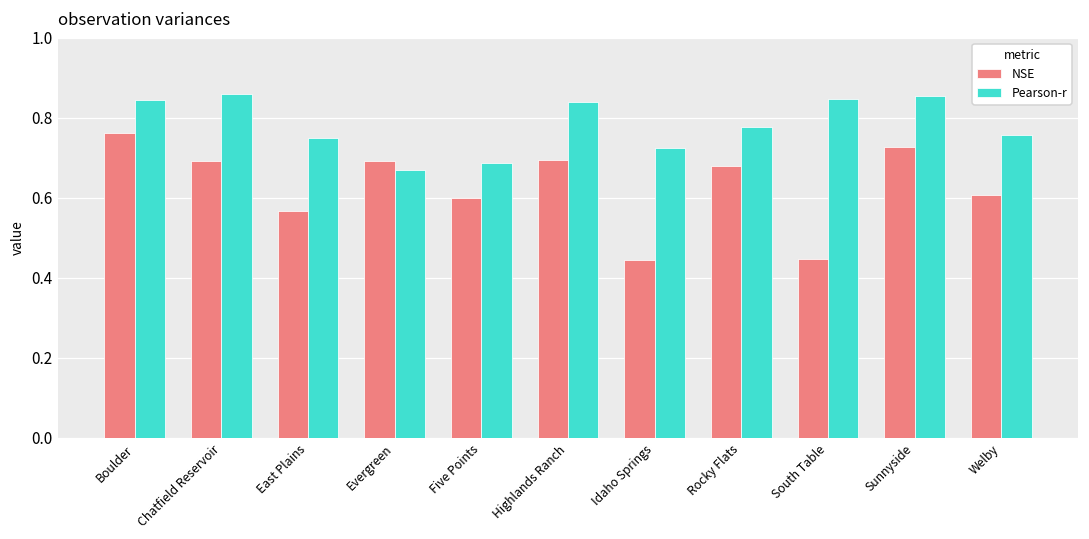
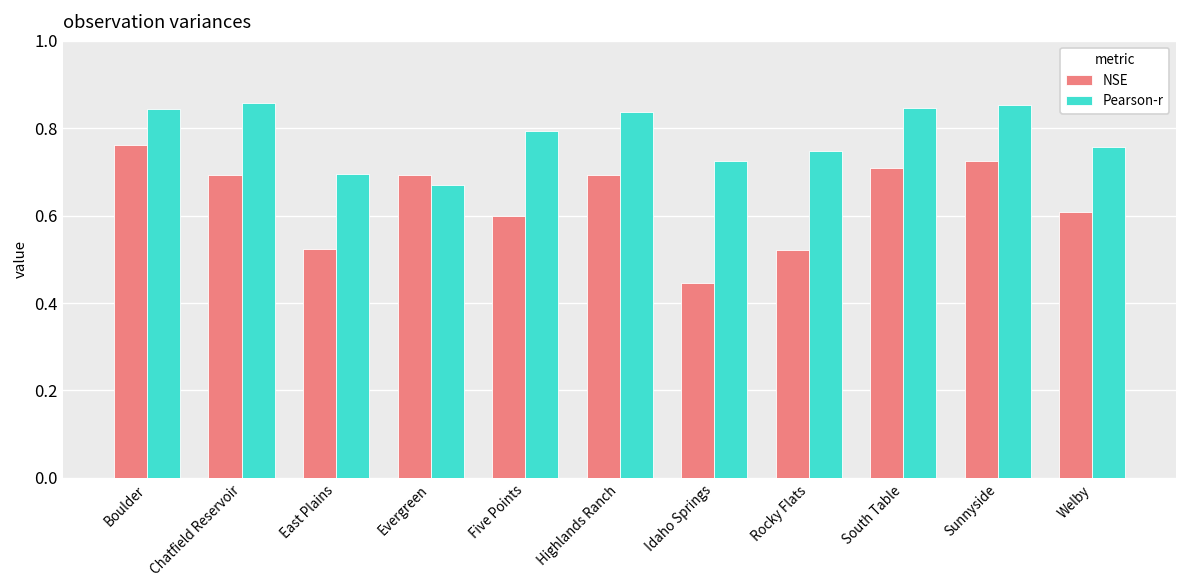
  {
    "NSE": {
      "Boulder": 0.76,
      "Chatfield Reservoir": 0.69,
-     "East Plains": 0.57,
+     "East Plains": 0.52,
      "Evergreen": 0.69,
      "Five Points": 0.60,
      "Highlands Ranch": 0.69,
      "Idaho Springs": 0.45,
-     "Rocky Flats": 0.68,
-     "South Table": 0.45,
+     "Rocky Flats": 0.52,
+     "South Table": 0.71,
      "Sunnyside": 0.73,
      "Welby": 0.61
    },
    "Pearson-r": {
      "Boulder": 0.84,
      "Chatfield Reservoir": 0.86,
-     "East Plains": 0.75,
+     "East Plains": 0.70,
      "Evergreen": 0.67,
-     "Five Points": 0.69,
+     "Five Points": 0.79,
      "Highlands Ranch": 0.84,
      "Idaho Springs": 0.72,
-     "Rocky Flats": 0.78,
+     "Rocky Flats": 0.75,
      "South Table": 0.85,
      "Sunnyside": 0.85,
      "Welby": 0.76
    }
  }
